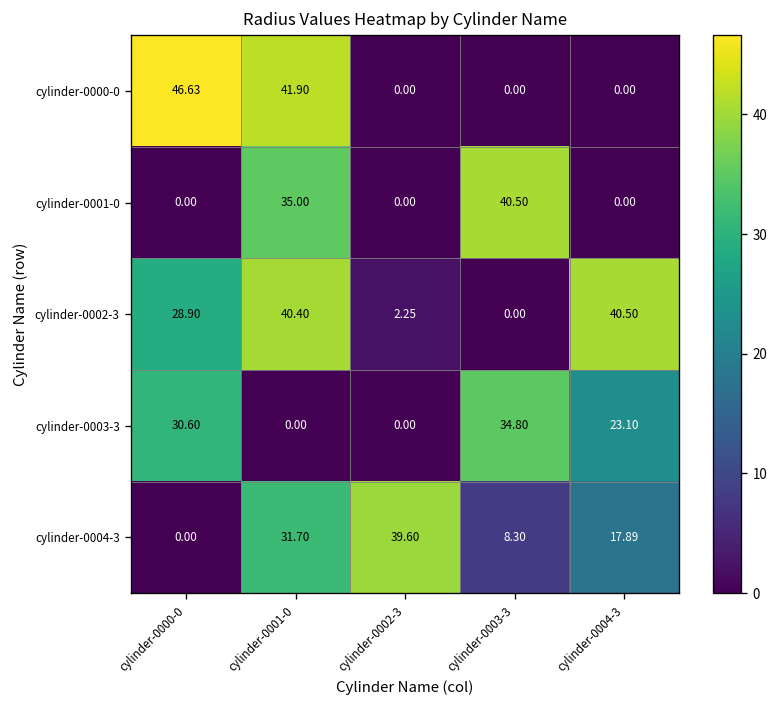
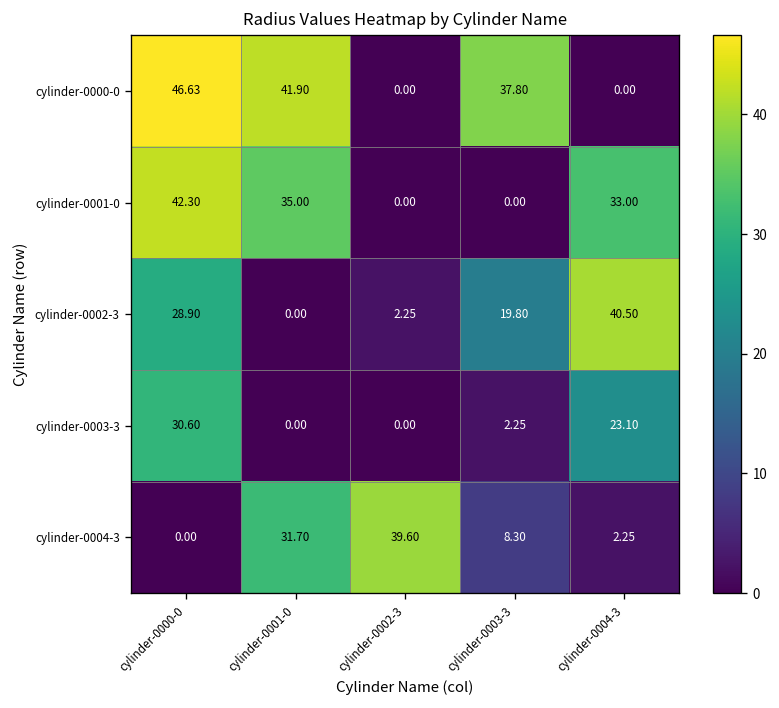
  {
    "cylinder-0000-0": {
      "cylinder-0000-0": 46.63,
      "cylinder-0001-0": 41.90,
      "cylinder-0002-3": 0.00,
-     "cylinder-0003-3": 0.00,
+     "cylinder-0003-3": 37.80,
      "cylinder-0004-3": 0.00
    },
    "cylinder-0001-0": {
-     "cylinder-0000-0": 0.00,
+     "cylinder-0000-0": 42.30,
      "cylinder-0001-0": 35.00,
      "cylinder-0002-3": 0.00,
-     "cylinder-0003-3": 40.50,
-     "cylinder-0004-3": 0.00
+     "cylinder-0003-3": 0.00,
+     "cylinder-0004-3": 33.00
    },
    "cylinder-0002-3": {
      "cylinder-0000-0": 28.90,
-     "cylinder-0001-0": 40.40,
+     "cylinder-0001-0": 0.00,
      "cylinder-0002-3": 2.25,
-     "cylinder-0003-3": 0.00,
+     "cylinder-0003-3": 19.80,
      "cylinder-0004-3": 40.50
    },
    "cylinder-0003-3": {
      "cylinder-0000-0": 30.60,
      "cylinder-0001-0": 0.00,
      "cylinder-0002-3": 0.00,
-     "cylinder-0003-3": 34.80,
+     "cylinder-0003-3": 2.25,
      "cylinder-0004-3": 23.10
    },
    "cylinder-0004-3": {
      "cylinder-0000-0": 0.00,
      "cylinder-0001-0": 31.70,
      "cylinder-0002-3": 39.60,
      "cylinder-0003-3": 8.30,
-     "cylinder-0004-3": 17.89
+     "cylinder-0004-3": 2.25
    }
  }
